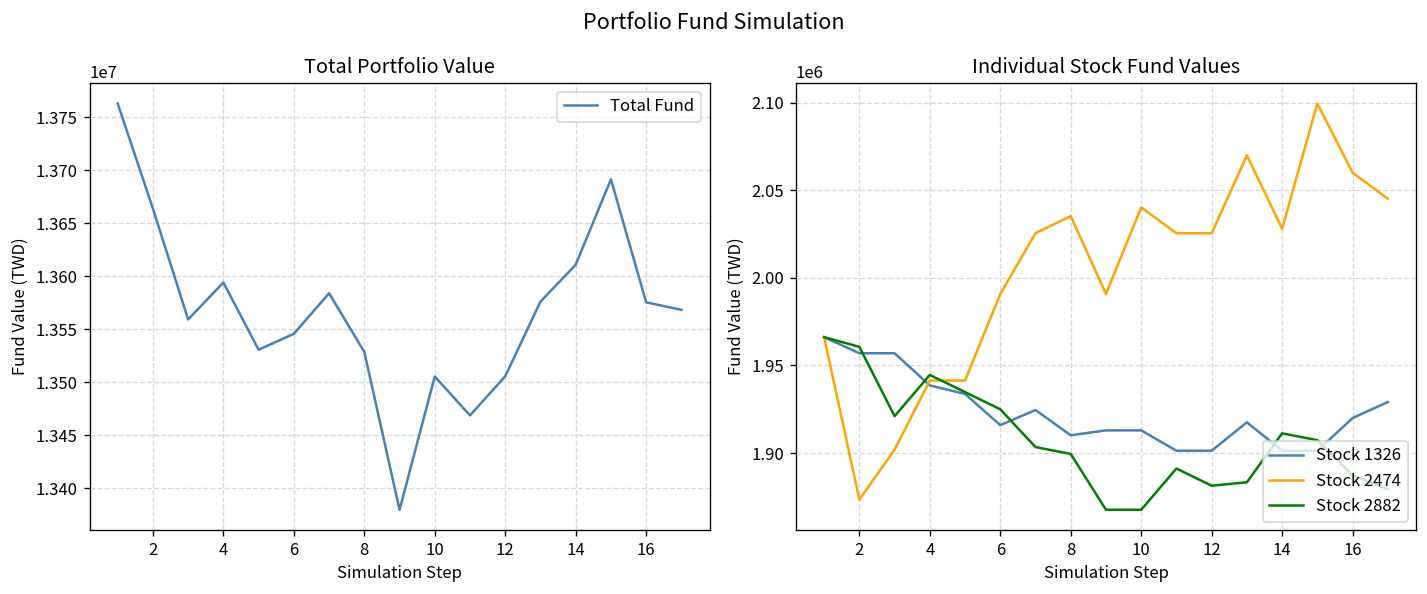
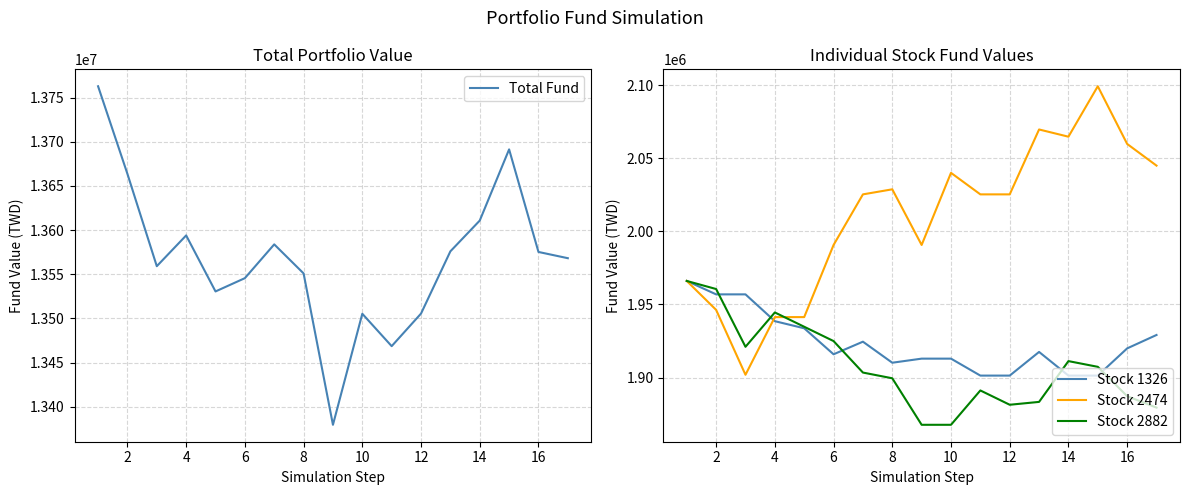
  {
    "Total Portfolio Value": {
      "2": 13660000,
      "4": 13590000,
      "6": 13550000,
-     "8": 13530000,
+     "8": 13550000,
      "10": 13510000,
      "12": 13510000,
      "14": 13610000,
      "16": 13580000
    },
    "Individual Stock Fund Values": {
      "Stock 1326": {
        "2": 1957000,
        "4": 1939000,
        "6": 1916000,
        "8": 1910000,
        "10": 1913000,
        "12": 1901000,
        "16": 1920000
      },
      "Stock 2474": {
-       "2": 1873000,
+       "2": 1946000,
        "4": 1941000,
        "6": 1991000,
-       "8": 2035000,
+       "8": 2029000,
        "10": 2040000,
        "12": 2025000,
-       "14": 2028000,
+       "14": 2065000,
        "16": 2060000
      },
      "Stock 2882": {
        "2": 1961000,
        "4": 1945000,
        "6": 1925000,
        "8": 1899000,
        "10": 1868000,
        "12": 1881000,
        "14": 1911000
      }
    }
  }
